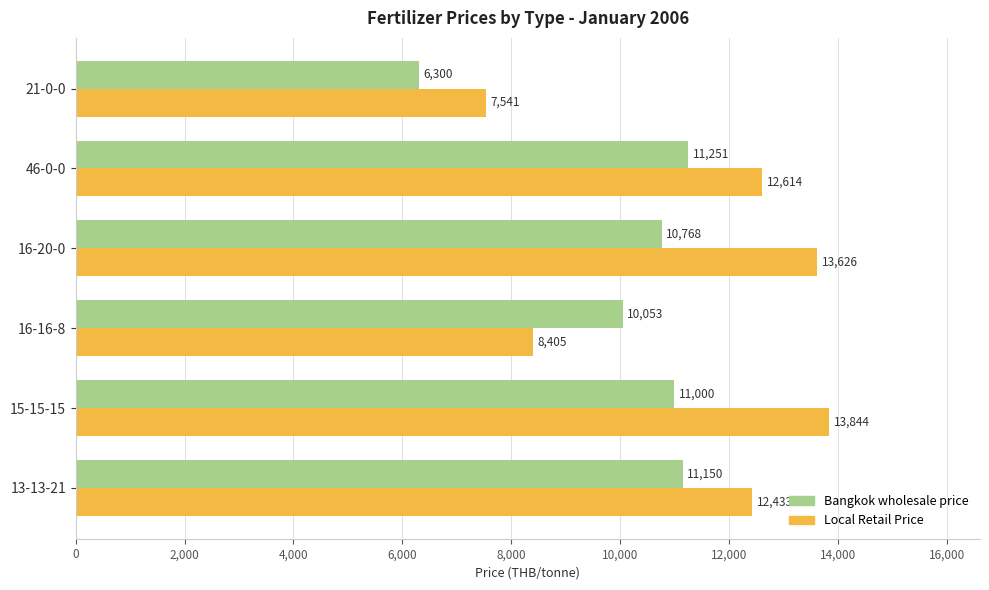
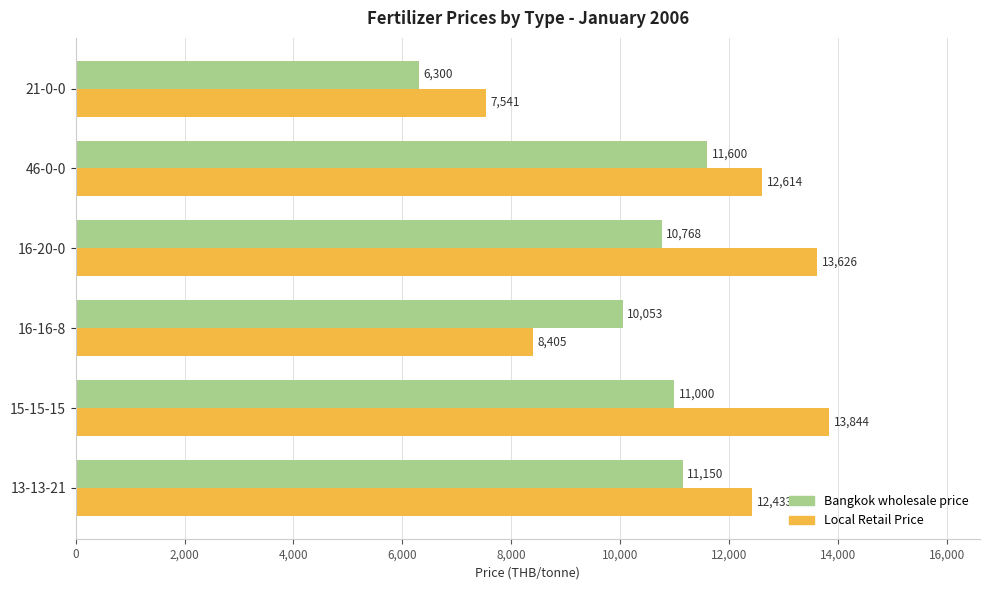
  {
    "Bangkok wholesale price": {
      "21-0-0": "6,300",
-     "46-0-0": "11,251",
+     "46-0-0": "11,600",
      "16-20-0": "10,768",
      "16-16-8": "10,053",
      "15-15-15": "11,000",
      "13-13-21": "11,150"
    },
    "Local Retail Price": {
      "21-0-0": "7,541",
      "46-0-0": "12,614",
      "16-20-0": "13,626",
      "16-16-8": "8,405",
      "15-15-15": "13,844",
      "13-13-21": "12,433"
    }
  }
